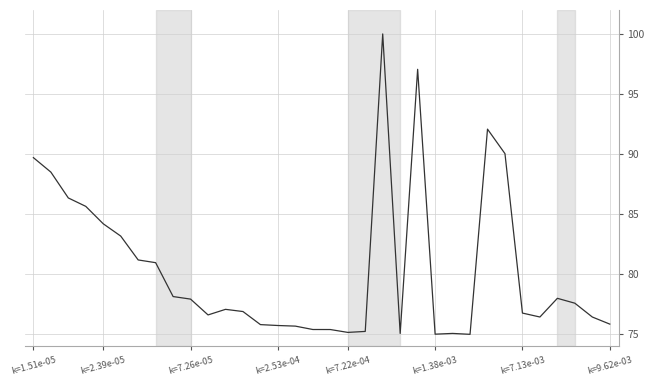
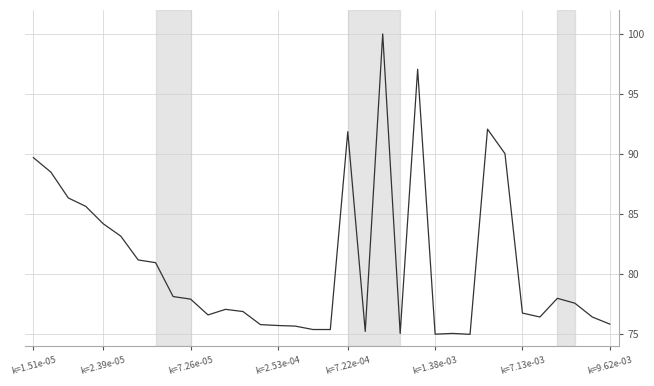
  {
    "k=1.51e-05": 89.7,
    "k=2.39e-05": 84.2,
    "k=7.26e-05": 77.9,
    "k=2.53e-04": 75.7,
-   "k=7.22e-04": 75.2,
+   "k=7.22e-04": 91.9,
    "k=1.38e-03": 75.0,
    "k=7.13e-03": 76.8,
    "k=9.62e-03": 75.9
  }
